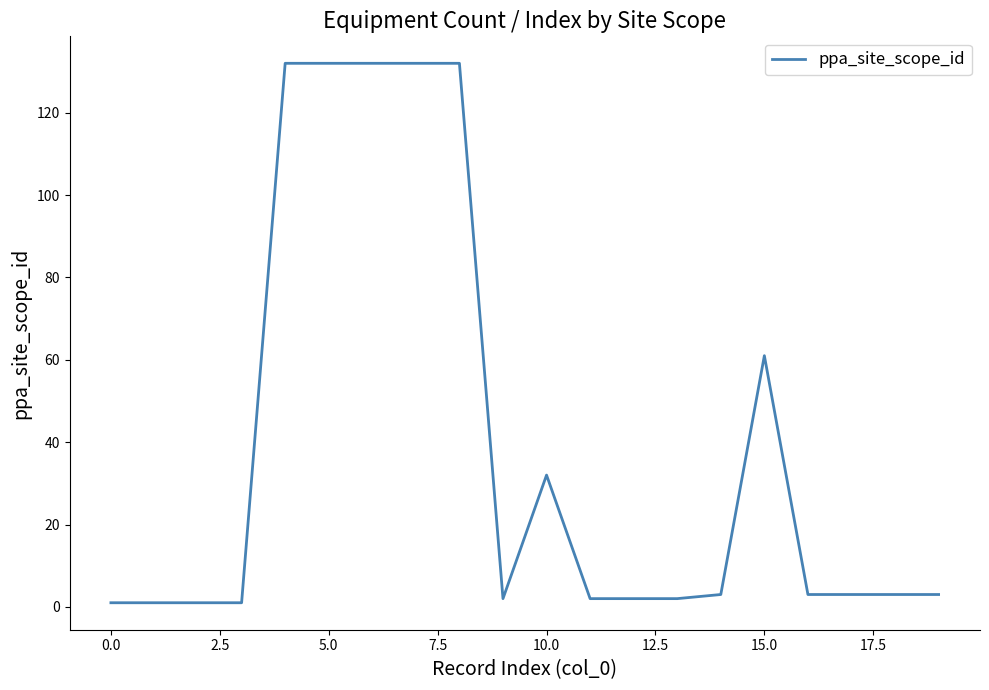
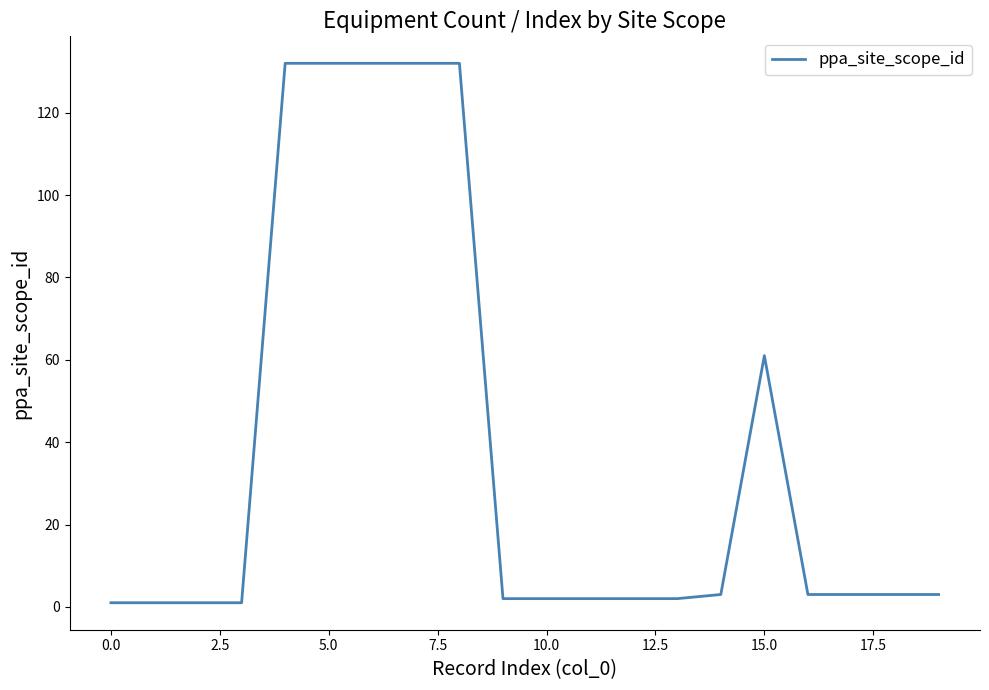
  {
    "0.0": 1,
    "5.0": 132,
-   "10.0": 32,
+   "10.0": 2,
    "15.0": 61
  }
